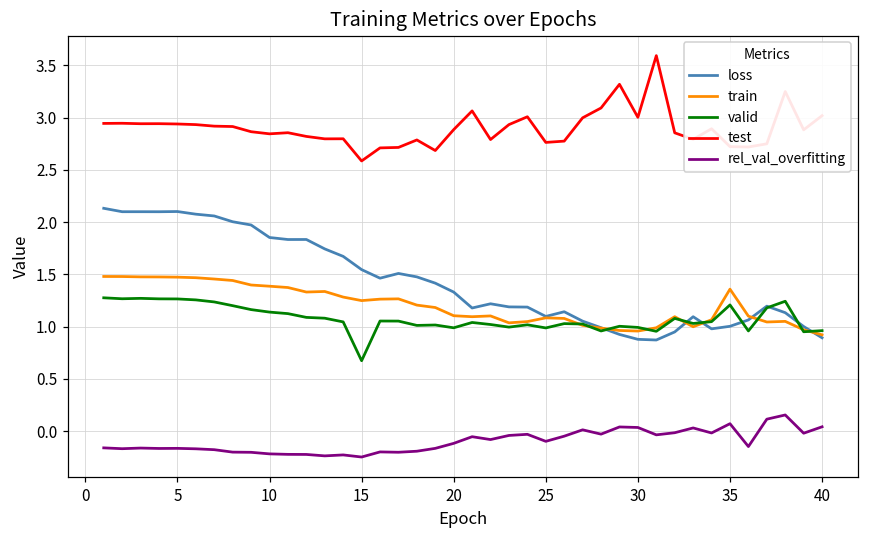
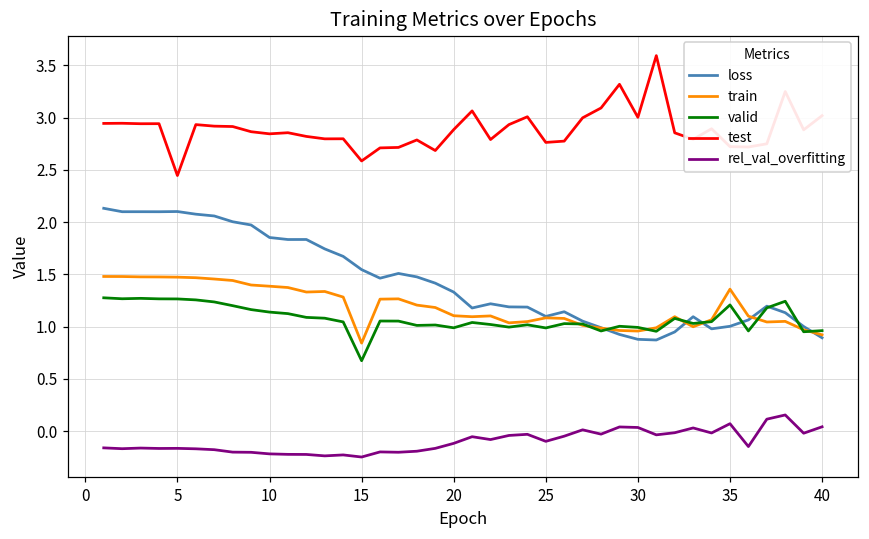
  {
    "loss": {
      "5": 2.1,
      "10": 1.9,
      "15": 1.5,
      "20": 1.3,
      "30": 0.9,
      "35": 1.0,
      "40": 0.9
    },
    "train": {
      "5": 1.5,
      "10": 1.4,
-     "15": 1.2,
+     "15": 0.8,
      "20": 1.1,
      "30": 1.0,
      "35": 1.4,
      "40": 0.9
    },
    "valid": {
      "5": 1.3,
      "10": 1.1,
      "15": 0.7,
      "20": 1.0,
      "25": 1.0,
      "30": 1.0,
      "35": 1.2,
      "40": 1.0
    },
    "test": {
-     "5": 2.9,
+     "5": 2.4,
      "10": 2.8,
      "15": 2.6,
      "20": 2.9,
      "25": 2.8,
      "30": 3.0
    },
    "rel_val_overfitting": {
      "5": -0.2,
      "10": -0.2,
      "15": -0.2,
      "20": -0.1,
      "25": -0.1,
      "30": 0.0,
      "35": 0.1,
      "40": 0.0
    }
  }
